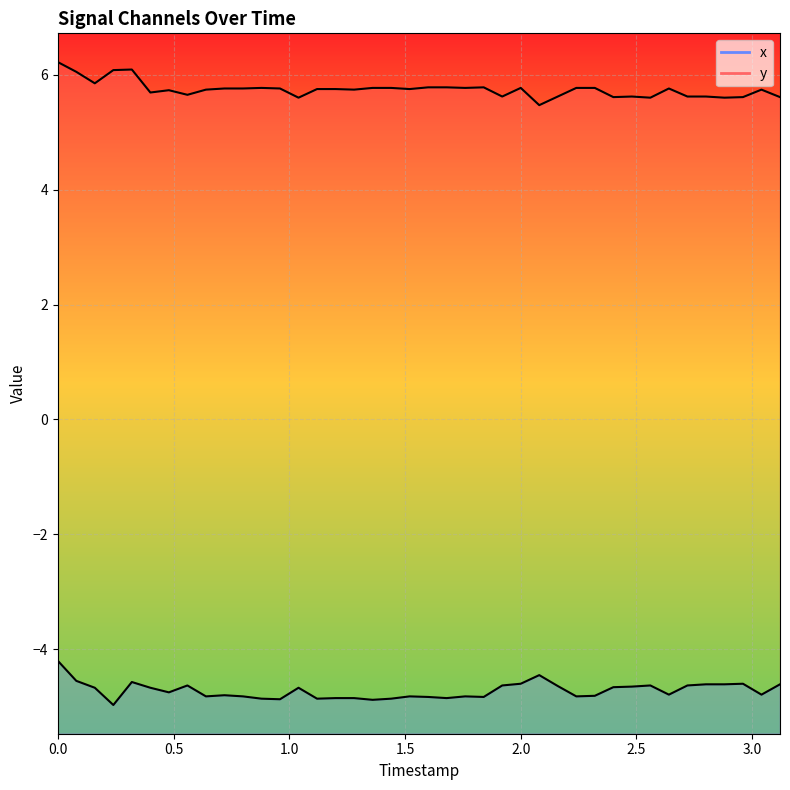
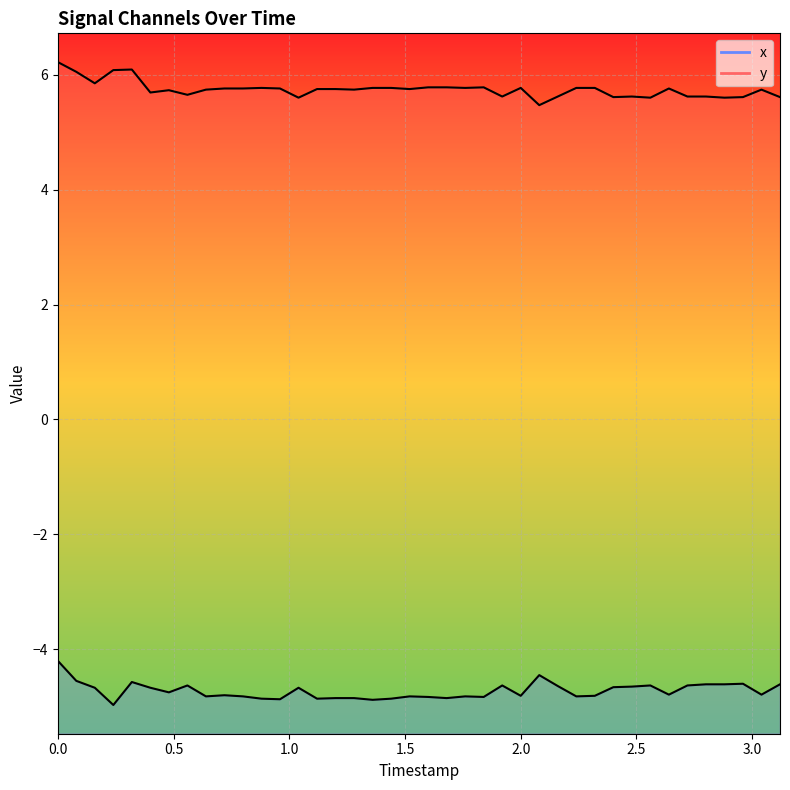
  {
    "y": {
      "0.0": 6.2,
      "2.0": 5.8
    },
    "x": {
      "0.0": -4.2,
-     "2.0": -4.6
+     "2.0": -4.8
    }
  }
